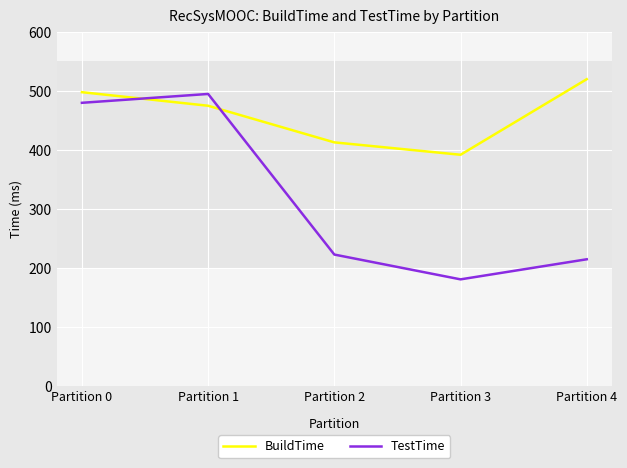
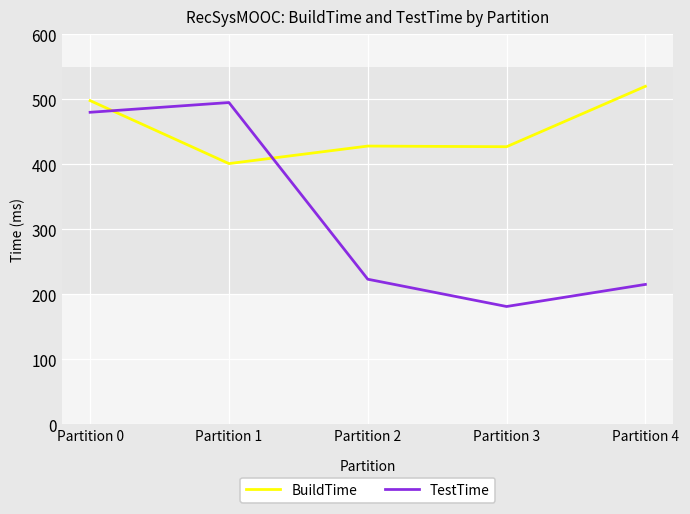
  {
    "BuildTime": {
      "Partition 0": 500,
-     "Partition 1": 480,
-     "Partition 2": 410,
-     "Partition 3": 390,
+     "Partition 1": 400,
+     "Partition 2": 430,
+     "Partition 3": 430,
      "Partition 4": 520
    },
    "TestTime": {
      "Partition 0": 480,
      "Partition 1": 500,
      "Partition 2": 220,
      "Partition 3": 180,
      "Partition 4": 220
    }
  }
